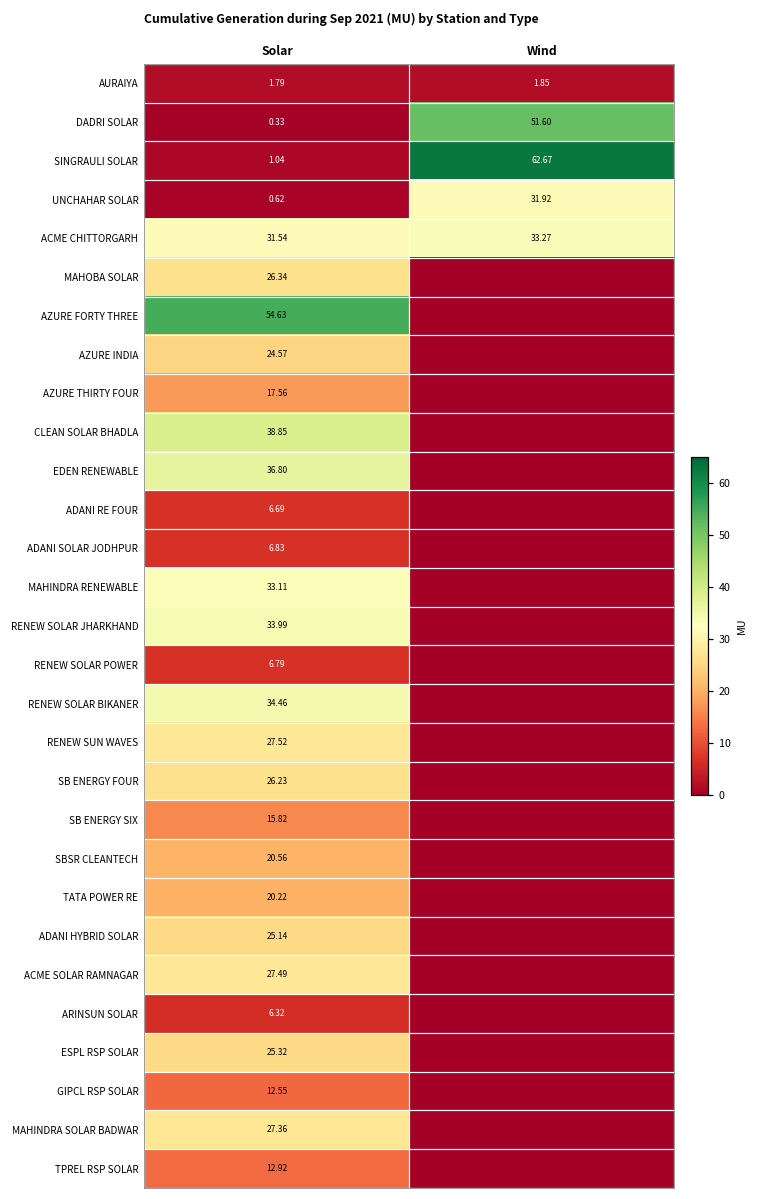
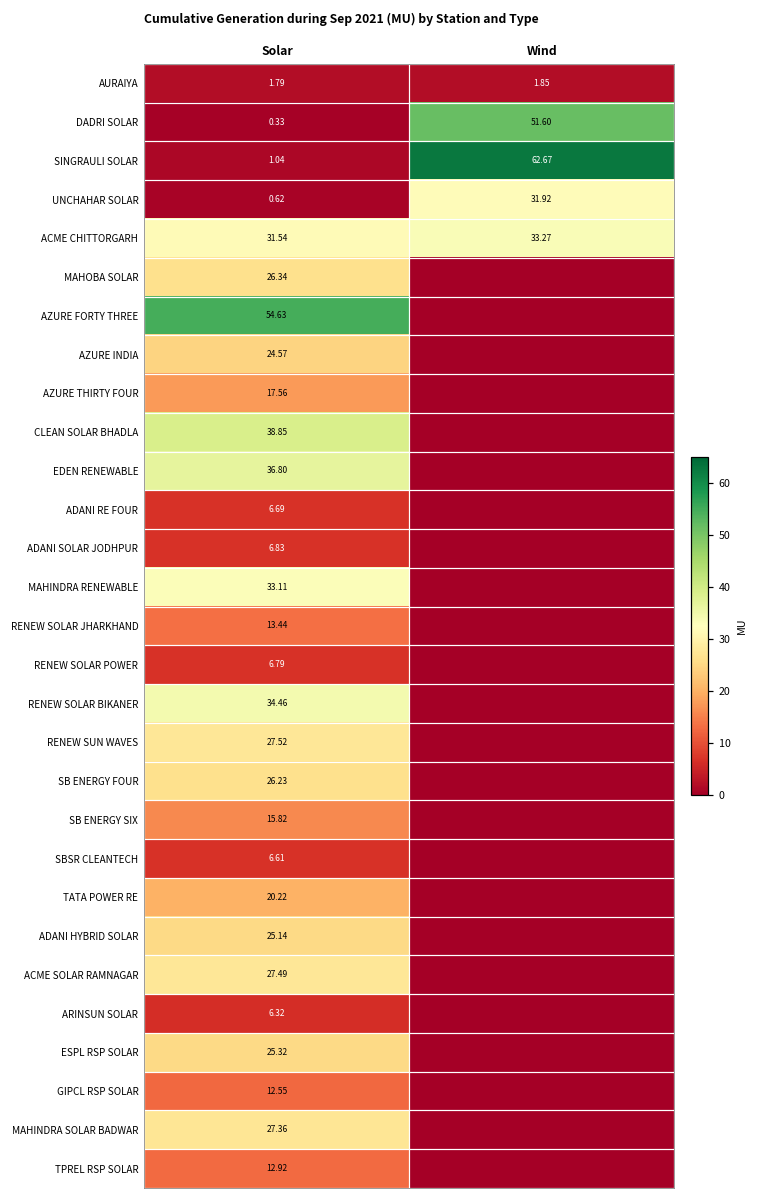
  {
    "AURAIYA": {
      "Solar": 1.79,
      "Wind": 1.85
    },
    "DADRI SOLAR": {
      "Solar": 0.33,
      "Wind": 51.60
    },
    "SINGRAULI SOLAR": {
      "Solar": 1.04,
      "Wind": 62.67
    },
    "UNCHAHAR SOLAR": {
      "Solar": 0.62,
      "Wind": 31.92
    },
    "ACME CHITTORGARH": {
      "Solar": 31.54,
      "Wind": 33.27
    },
    "MAHOBA SOLAR": {
      "Solar": 26.34
    },
    "AZURE FORTY THREE": {
      "Solar": 54.63
    },
    "AZURE INDIA": {
      "Solar": 24.57
    },
    "AZURE THIRTY FOUR": {
      "Solar": 17.56
    },
    "CLEAN SOLAR BHADLA": {
      "Solar": 38.85
    },
    "EDEN RENEWABLE": {
      "Solar": 36.80
    },
    "ADANI RE FOUR": {
      "Solar": 6.69
    },
    "ADANI SOLAR JODHPUR": {
      "Solar": 6.83
    },
    "MAHINDRA RENEWABLE": {
      "Solar": 33.11
    },
    "RENEW SOLAR JHARKHAND": {
-     "Solar": 33.99
+     "Solar": 13.44
    },
    "RENEW SOLAR POWER": {
      "Solar": 6.79
    },
    "RENEW SOLAR BIKANER": {
      "Solar": 34.46
    },
    "RENEW SUN WAVES": {
      "Solar": 27.52
    },
    "SB ENERGY FOUR": {
      "Solar": 26.23
    },
    "SB ENERGY SIX": {
      "Solar": 15.82
    },
    "SBSR CLEANTECH": {
-     "Solar": 20.56
+     "Solar": 6.61
    },
    "TATA POWER RE": {
      "Solar": 20.22
    },
    "ADANI HYBRID SOLAR": {
      "Solar": 25.14
    },
    "ACME SOLAR RAMNAGAR": {
      "Solar": 27.49
    },
    "ARINSUN SOLAR": {
      "Solar": 6.32
    },
    "ESPL RSP SOLAR": {
      "Solar": 25.32
    },
    "GIPCL RSP SOLAR": {
      "Solar": 12.55
    },
    "MAHINDRA SOLAR BADWAR": {
      "Solar": 27.36
    },
    "TPREL RSP SOLAR": {
      "Solar": 12.92
    }
  }
